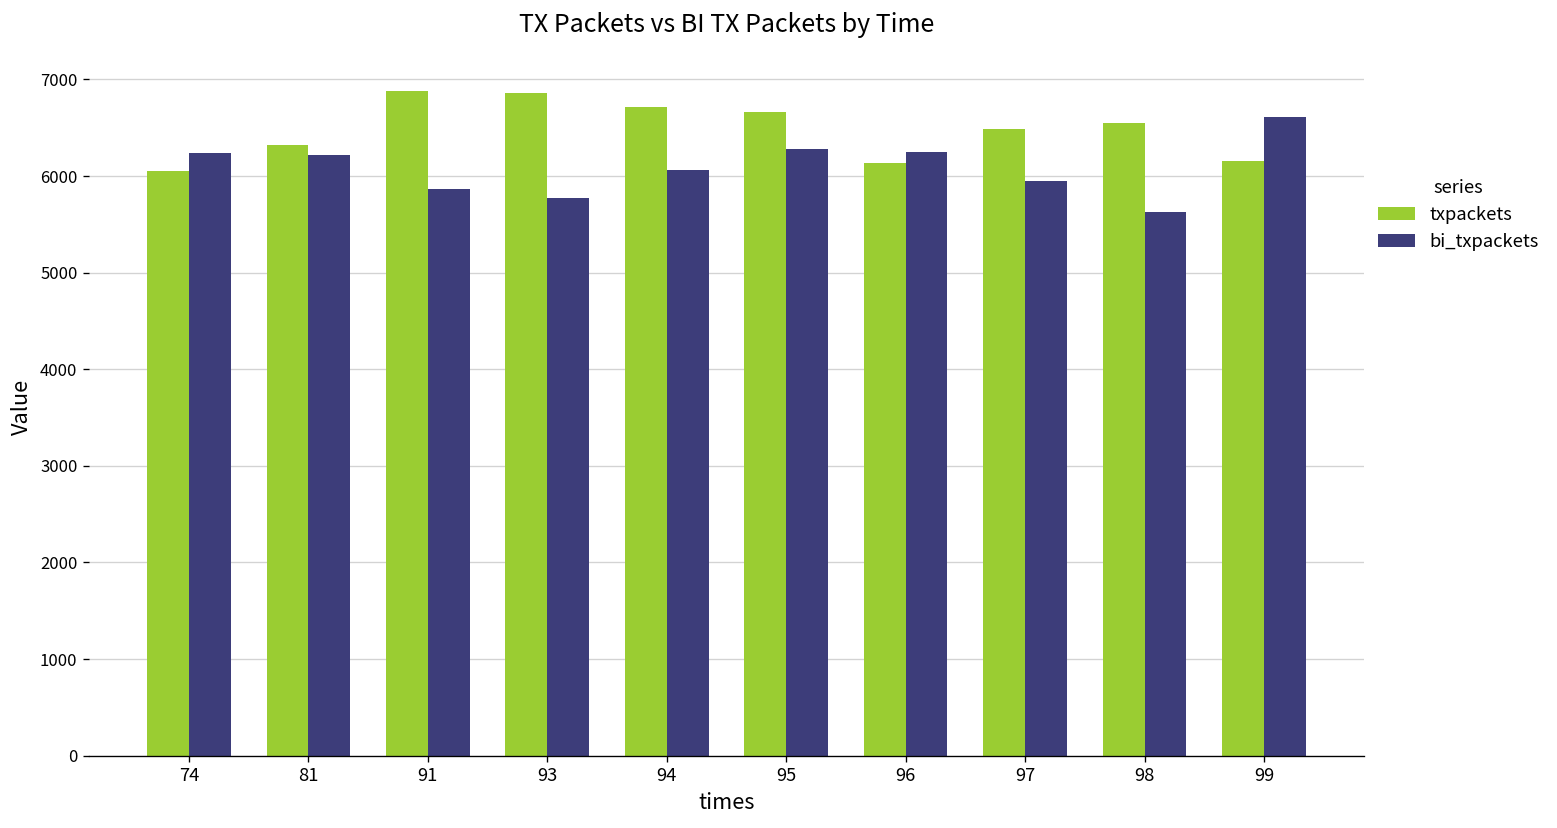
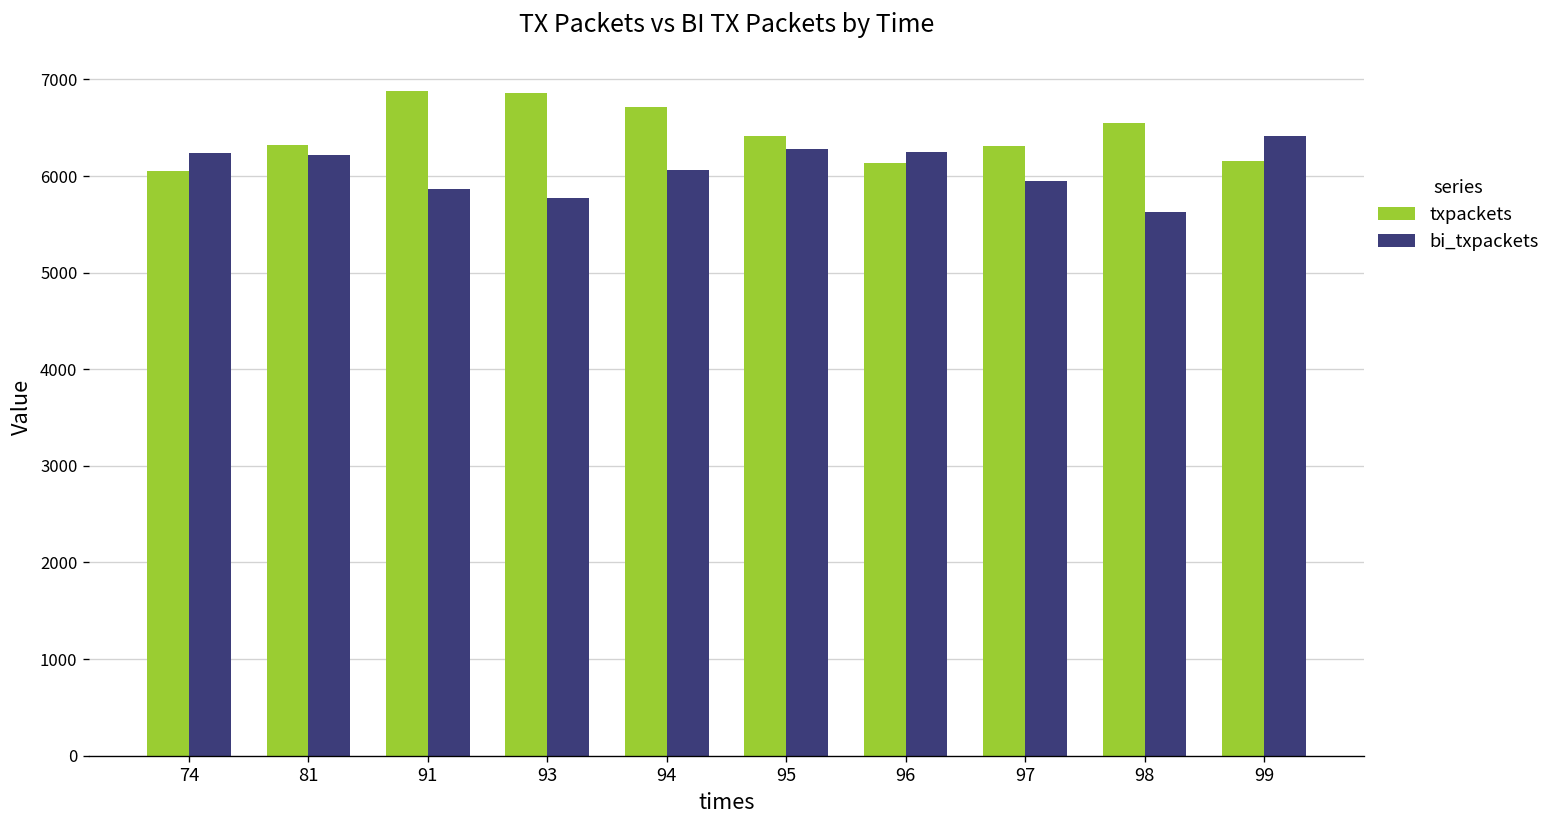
  {
    "txpackets": {
      "74": 6100,
      "81": 6300,
      "91": 6900,
      "93": 6900,
      "94": 6700,
-     "95": 6700,
+     "95": 6400,
      "96": 6100,
-     "97": 6500,
+     "97": 6300,
      "98": 6500,
      "99": 6200
    },
    "bi_txpackets": {
      "74": 6200,
      "81": 6200,
      "91": 5900,
      "93": 5800,
      "94": 6100,
      "95": 6300,
      "96": 6200,
      "97": 6000,
      "98": 5600,
-     "99": 6600
+     "99": 6400
    }
  }
